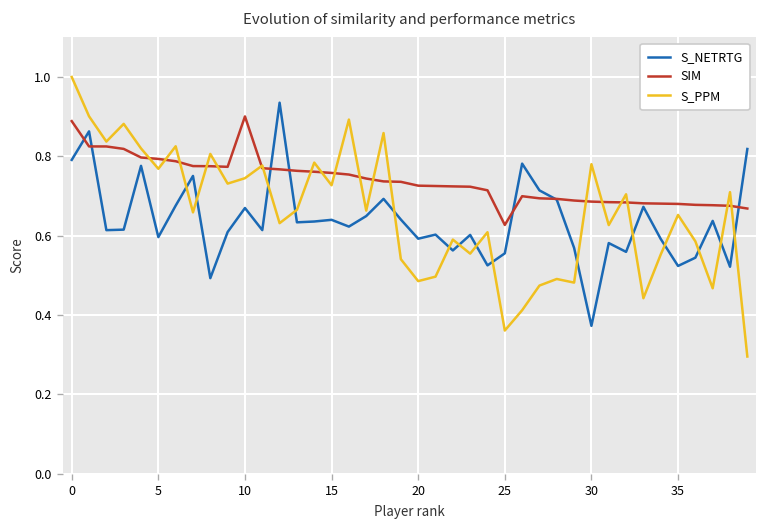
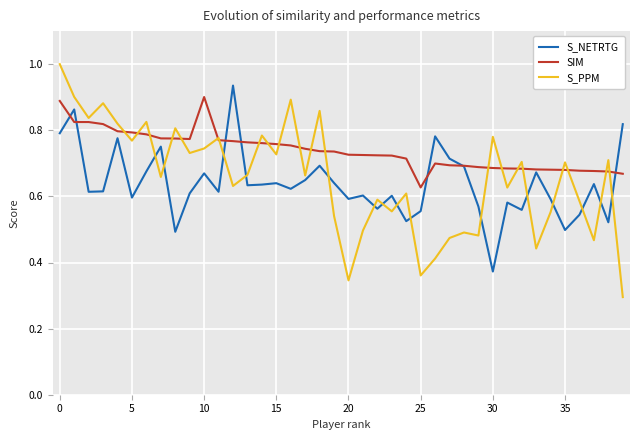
  {
    "S_NETRTG": {
      "0": 0.79,
      "5": 0.60,
      "10": 0.67,
      "15": 0.64,
      "20": 0.59,
      "25": 0.56,
      "30": 0.37,
-     "35": 0.52
+     "35": 0.50
    },
    "SIM": {
      "0": 0.89,
      "5": 0.79,
      "10": 0.90,
      "15": 0.76,
      "20": 0.73,
      "25": 0.63,
      "30": 0.69,
      "35": 0.68
    },
    "S_PPM": {
      "0": 1.00,
      "5": 0.77,
      "10": 0.74,
      "15": 0.73,
-     "20": 0.49,
+     "20": 0.35,
      "25": 0.36,
      "30": 0.78,
-     "35": 0.65
+     "35": 0.70
    }
  }
